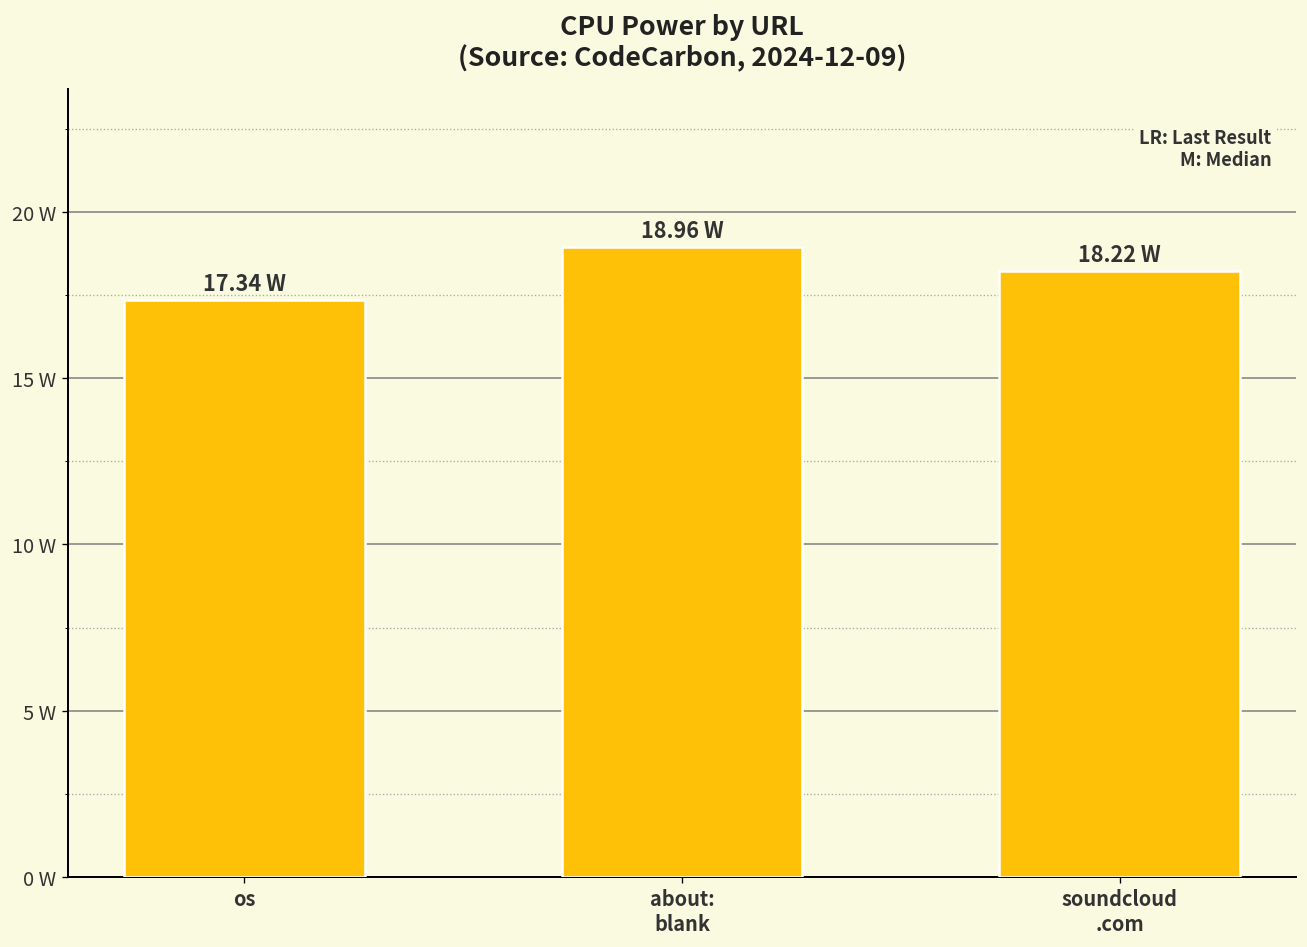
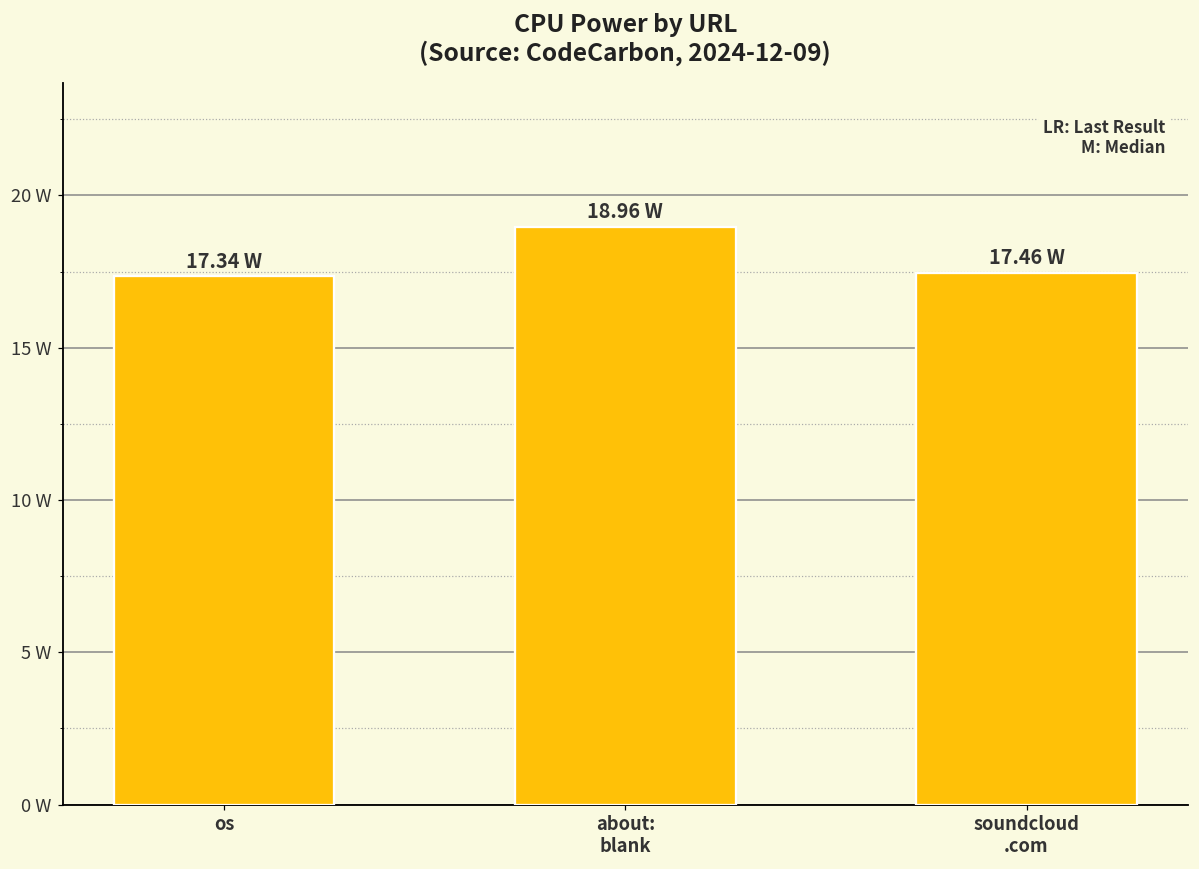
  {
    "os": 17.34,
    "about: blank": 18.96,
-   "soundcloud .com": 18.22
+   "soundcloud .com": 17.46
  }
